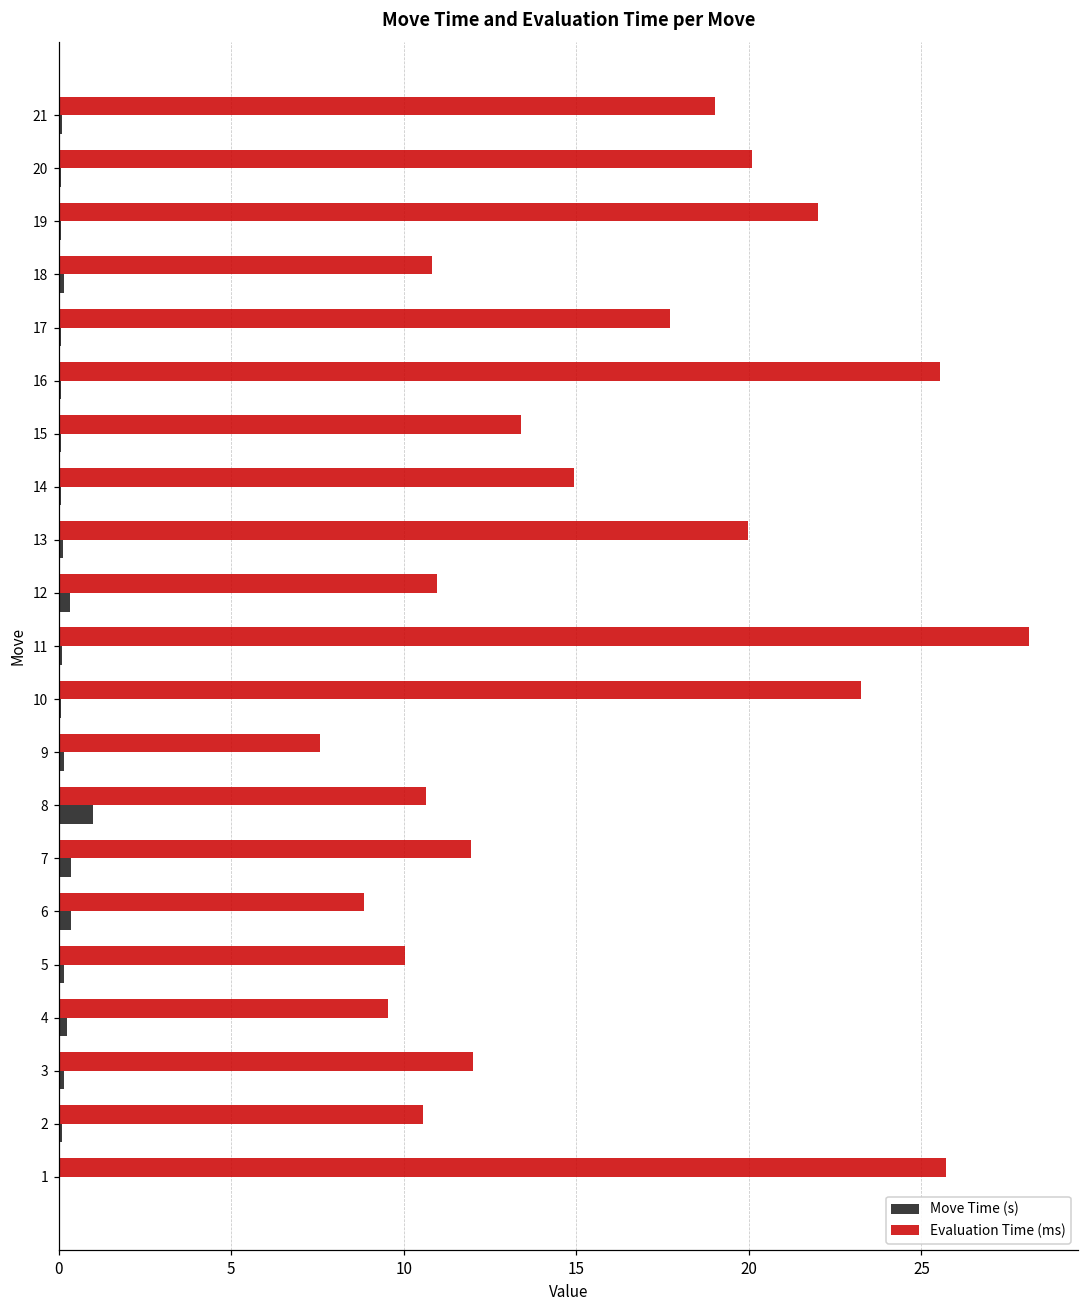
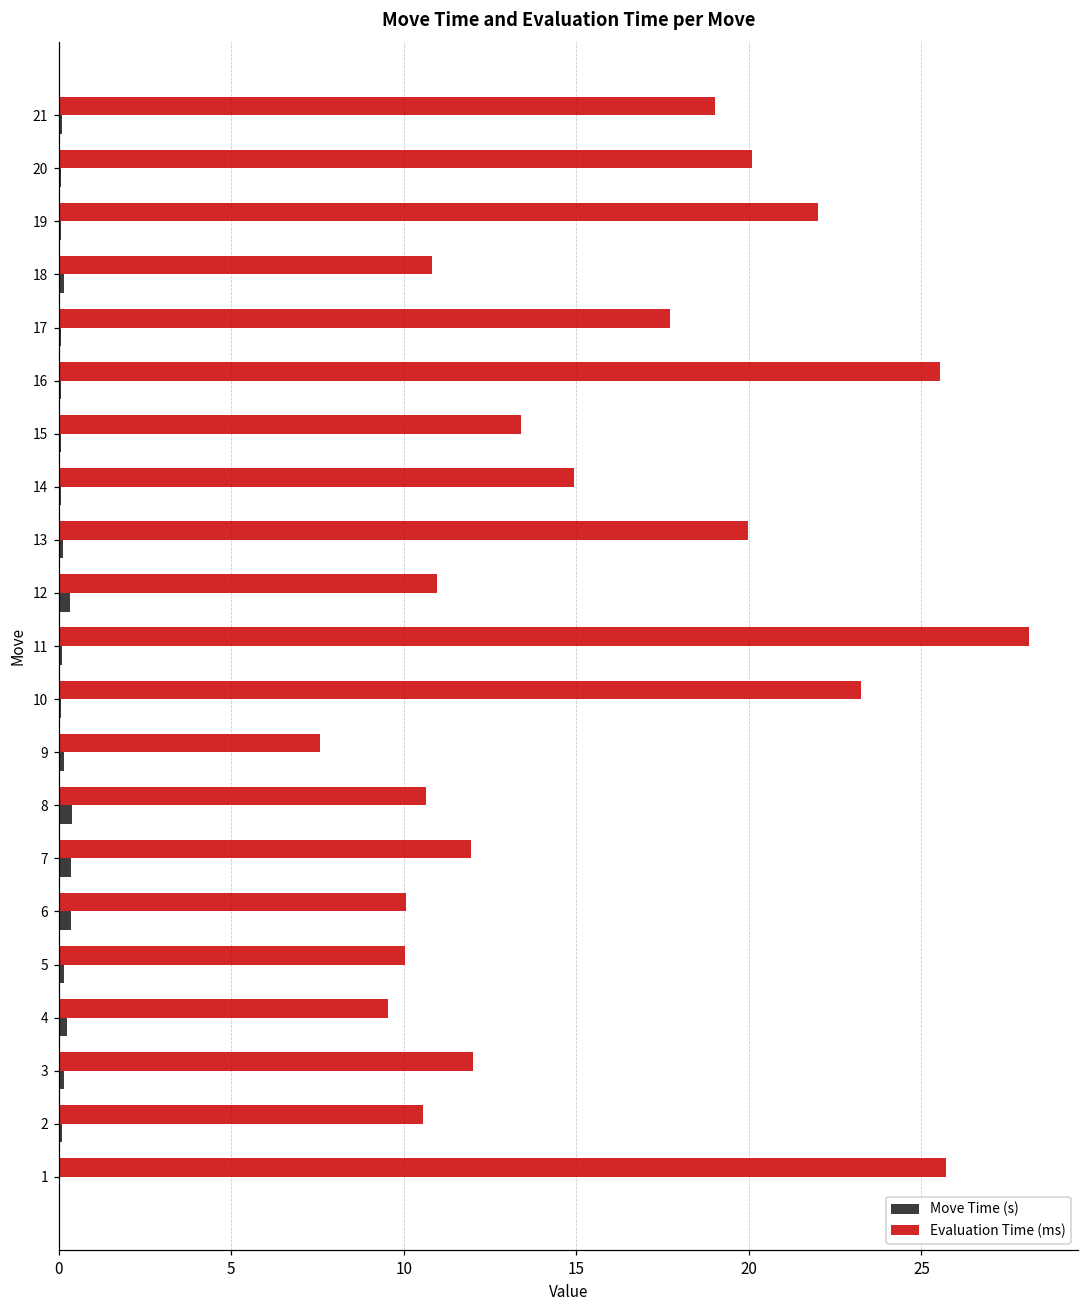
  {
    "Move Time (s)": {
      "21": 0.1,
      "20": 0.1,
      "19": 0.1,
      "18": 0.2,
      "17": 0.1,
      "13": 0.1,
      "12": 0.3,
      "11": 0.1,
      "9": 0.2,
-     "8": 1.0,
+     "8": 0.4,
      "7": 0.4,
      "6": 0.4,
      "5": 0.2,
      "4": 0.2,
      "3": 0.2,
      "2": 0.1
    },
    "Evaluation Time (ms)": {
      "21": 19.0,
      "20": 20.1,
      "19": 22.0,
      "18": 10.8,
      "17": 17.7,
      "16": 25.5,
      "15": 13.4,
      "14": 14.9,
      "13": 20.0,
      "12": 11.0,
      "11": 28.1,
      "10": 23.3,
      "9": 7.6,
      "8": 10.6,
      "7": 11.9,
-     "6": 8.8,
+     "6": 10.1,
      "5": 10.0,
      "4": 9.5,
      "3": 12.0,
      "2": 10.6,
      "1": 25.7
    }
  }
